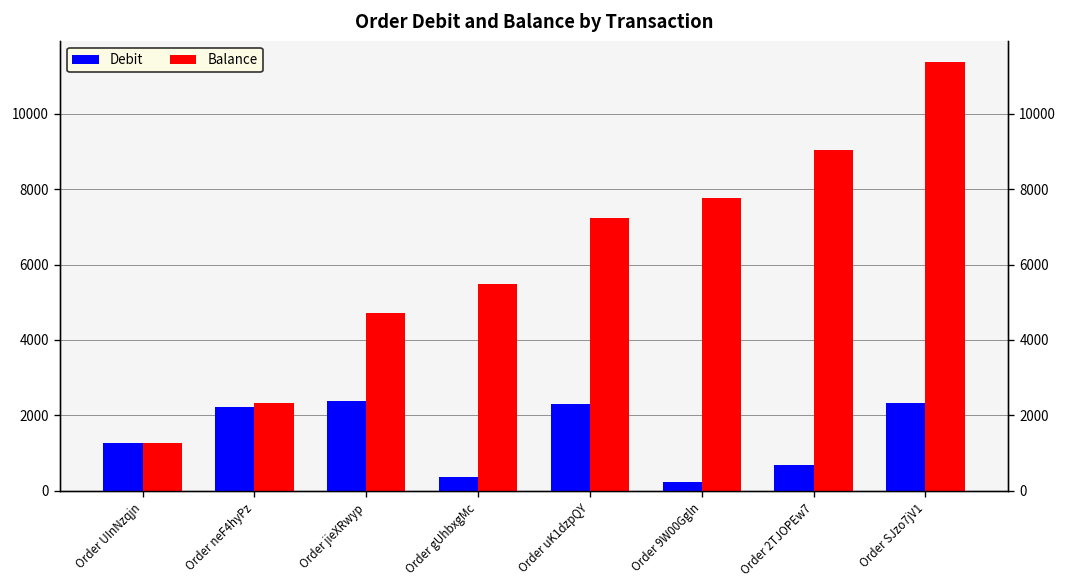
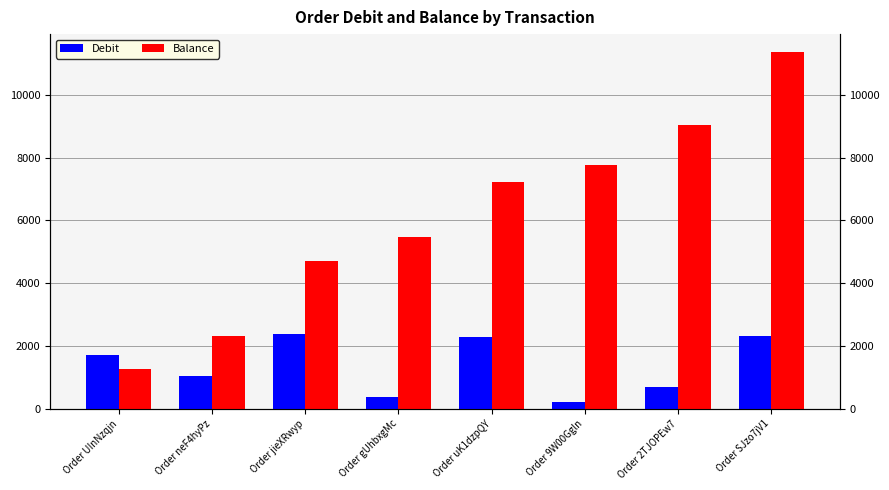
  {
    "Debit": {
-     "Order UInNzqjn": 1300,
-     "Order neF4hyPz": 2200,
+     "Order UInNzqjn": 1700,
+     "Order neF4hyPz": 1000,
      "Order jieXRwyp": 2400,
      "Order gUhbxgMc": 400,
      "Order uK1dzpQY": 2300,
      "Order 9W00Ggln": 200,
      "Order 2TJOPEw7": 700,
      "Order SJzo7jV1": 2300
    },
    "Balance": {
      "Order UInNzqjn": 1300,
      "Order neF4hyPz": 2300,
      "Order jieXRwyp": 4700,
      "Order gUhbxgMc": 5500,
      "Order uK1dzpQY": 7200,
      "Order 9W00Ggln": 7800,
      "Order 2TJOPEw7": 9000,
      "Order SJzo7jV1": 11400
    }
  }
